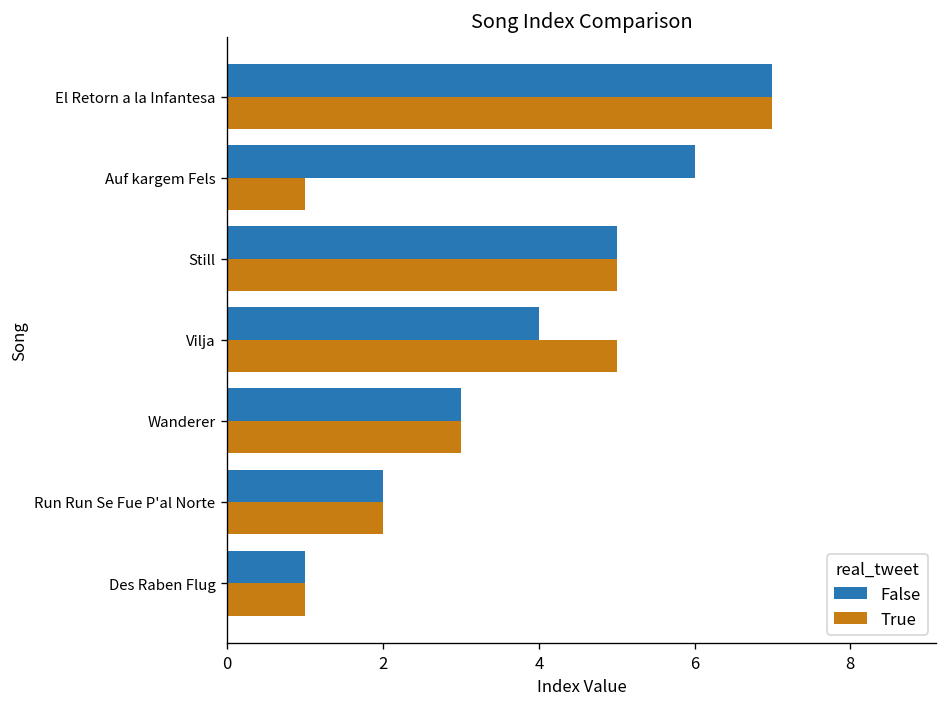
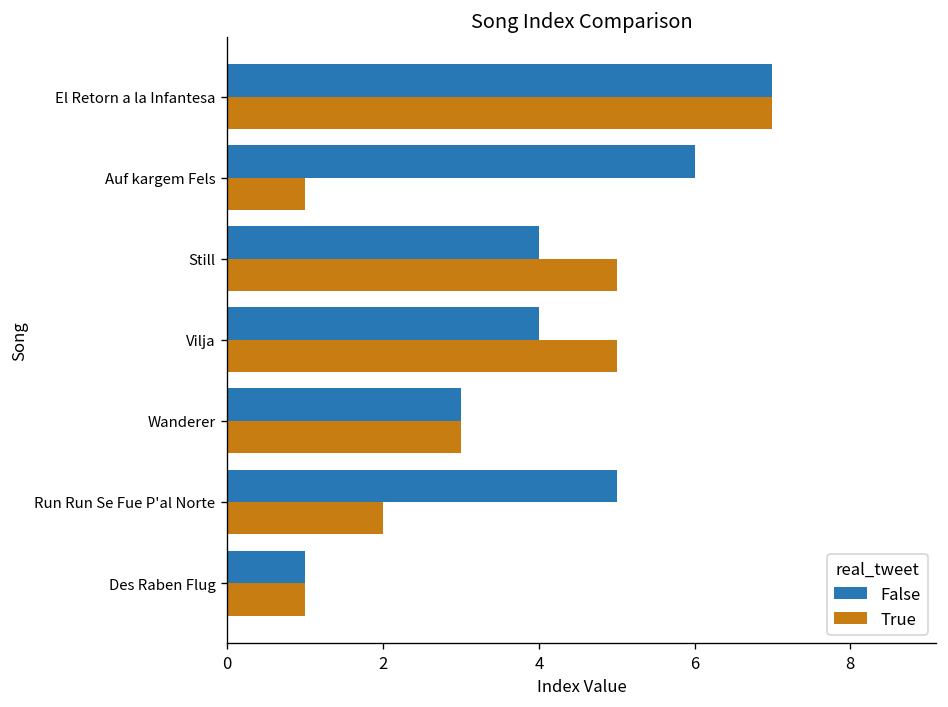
  {
    "False": {
      "El Retorn a la Infantesa": 7,
      "Auf kargem Fels": 6,
-     "Still": 5,
+     "Still": 4,
      "Vilja": 4,
      "Wanderer": 3,
-     "Run Run Se Fue P'al Norte": 2,
+     "Run Run Se Fue P'al Norte": 5,
      "Des Raben Flug": 1
    },
    "True": {
      "El Retorn a la Infantesa": 7,
      "Auf kargem Fels": 1,
      "Still": 5,
      "Vilja": 5,
      "Wanderer": 3,
      "Run Run Se Fue P'al Norte": 2,
      "Des Raben Flug": 1
    }
  }
